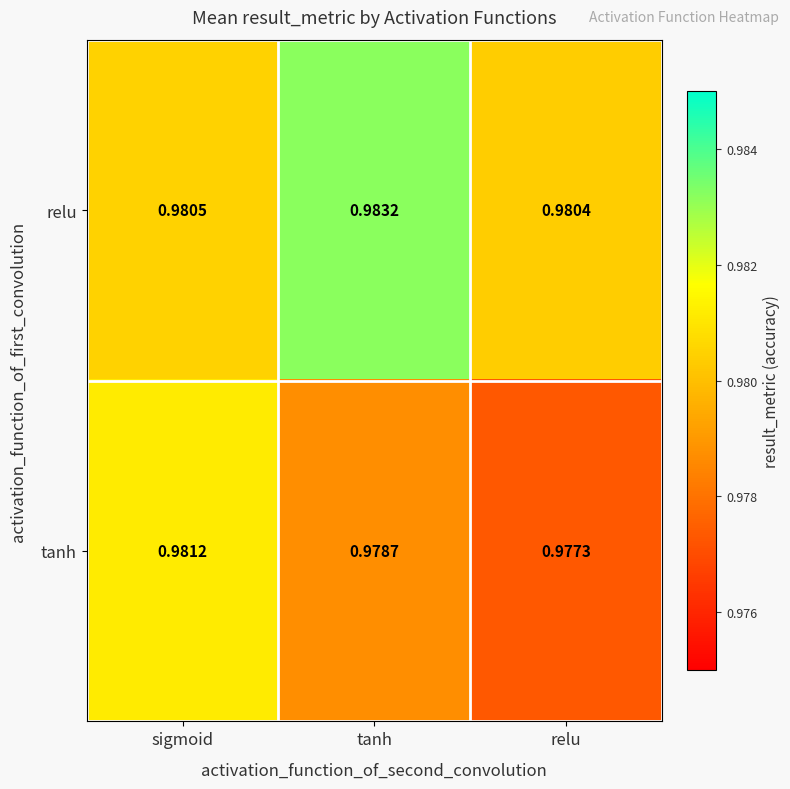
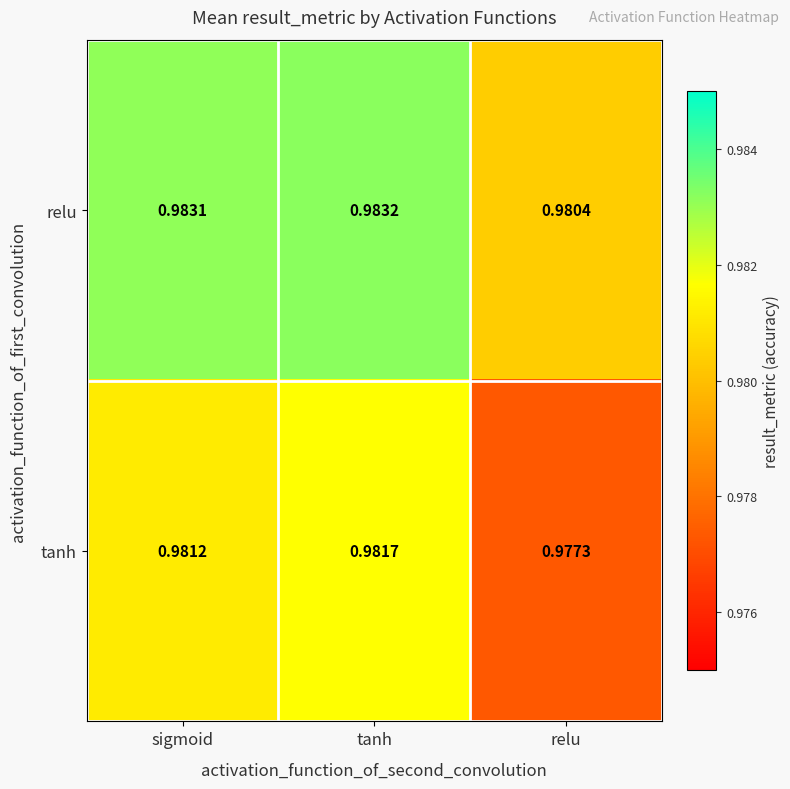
  {
    "relu": {
-     "sigmoid": 0.9805,
+     "sigmoid": 0.9831,
      "tanh": 0.9832,
      "relu": 0.9804
    },
    "tanh": {
      "sigmoid": 0.9812,
-     "tanh": 0.9787,
+     "tanh": 0.9817,
      "relu": 0.9773
    }
  }
